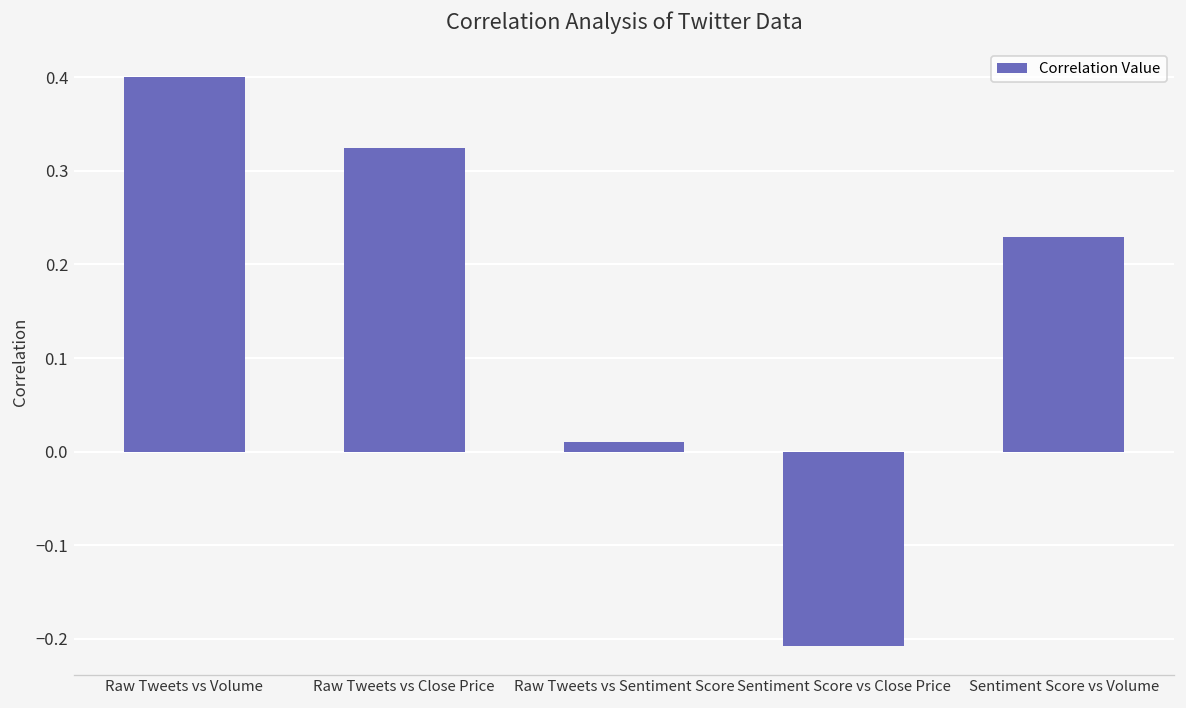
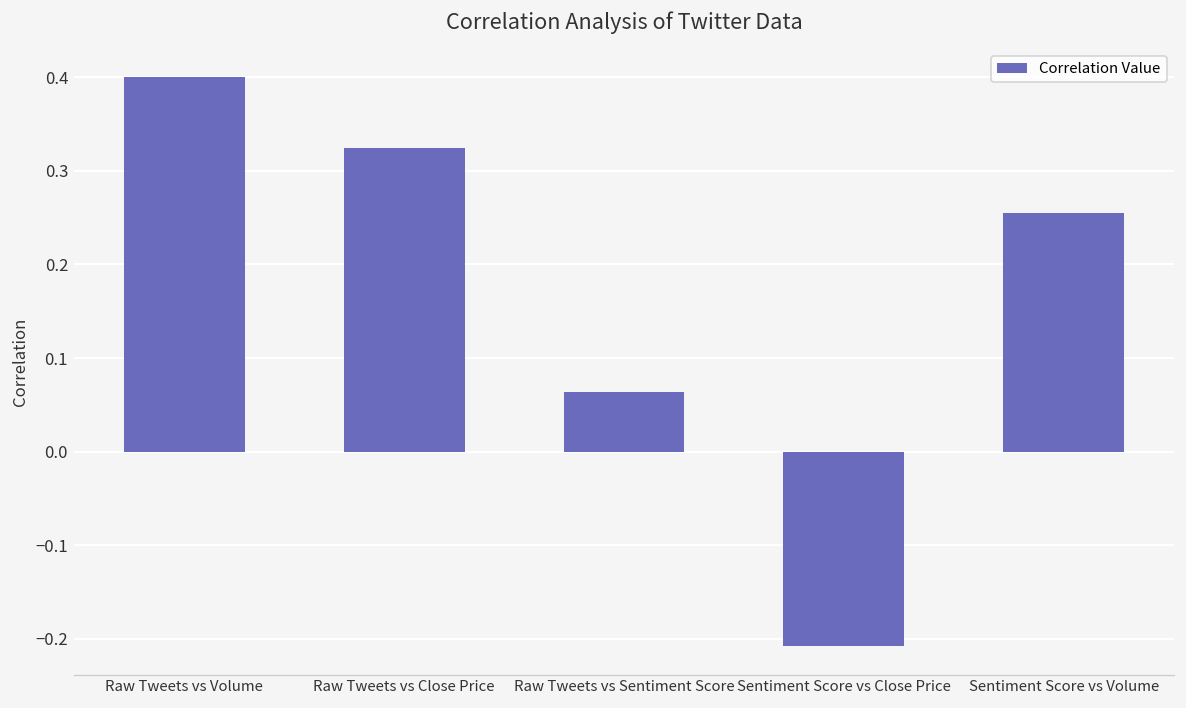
  {
    "Raw Tweets vs Volume": 0.40,
    "Raw Tweets vs Close Price": 0.32,
-   "Raw Tweets vs Sentiment Score": 0.01,
+   "Raw Tweets vs Sentiment Score": 0.06,
    "Sentiment Score vs Close Price": -0.21,
-   "Sentiment Score vs Volume": 0.23
+   "Sentiment Score vs Volume": 0.25
  }
